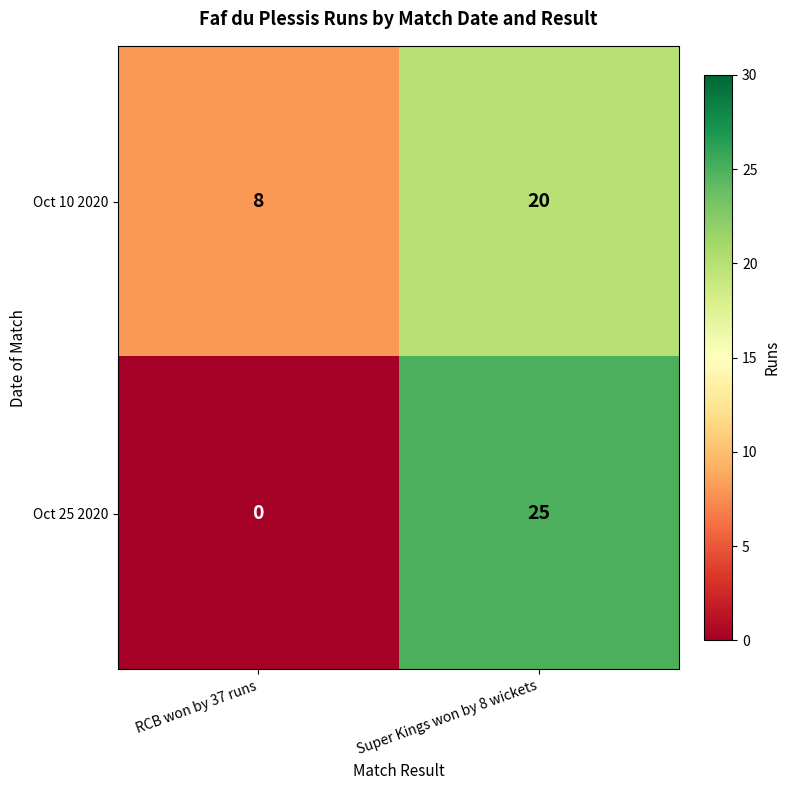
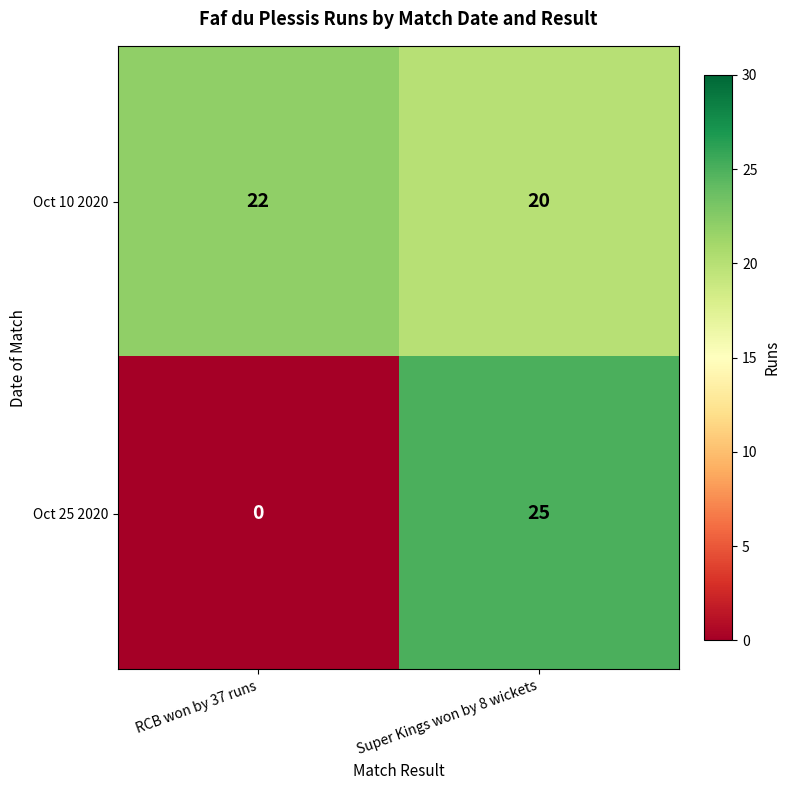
  {
    "Oct 10 2020": {
-     "RCB won by 37 runs": 8,
+     "RCB won by 37 runs": 22,
      "Super Kings won by 8 wickets": 20
    },
    "Oct 25 2020": {
      "RCB won by 37 runs": 0,
      "Super Kings won by 8 wickets": 25
    }
  }
